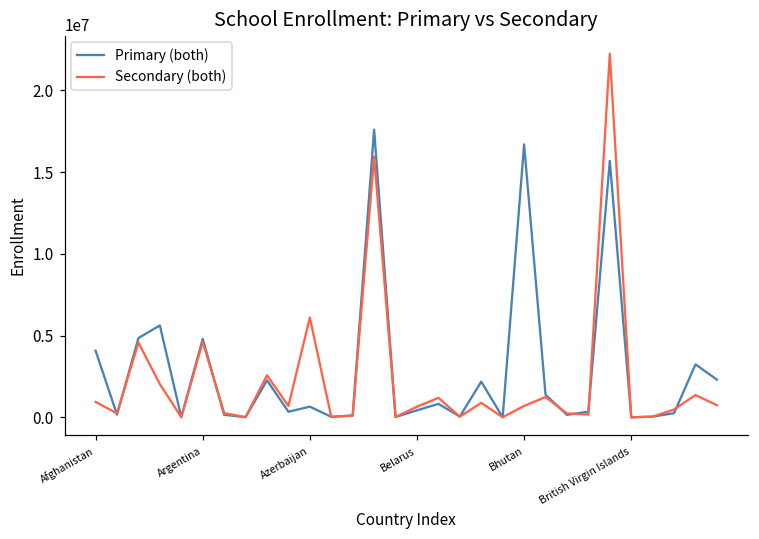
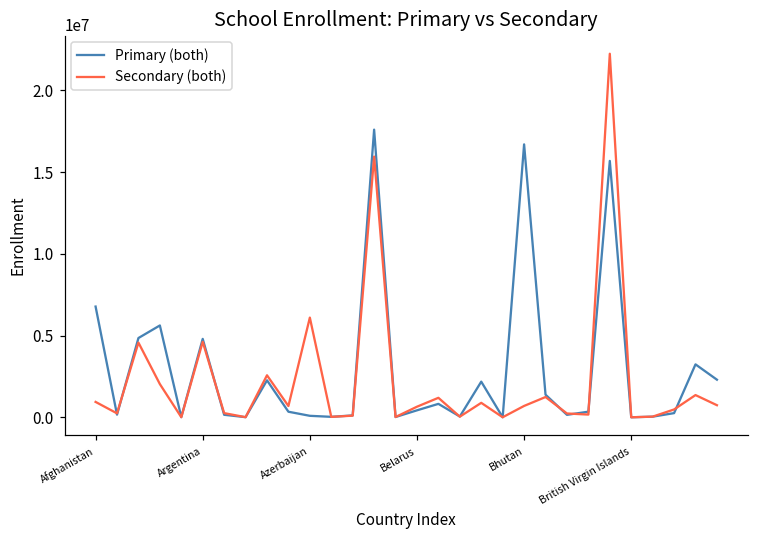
  {
    "Primary (both)": {
-     "Afghanistan": 4100000,
+     "Afghanistan": 6800000,
      "Argentina": 4800000,
-     "Azerbaijan": 700000,
+     "Azerbaijan": 100000,
      "Belarus": 400000,
      "Bhutan": 16700000
    },
    "Secondary (both)": {
      "Afghanistan": 900000,
      "Argentina": 4600000,
      "Azerbaijan": 6100000,
      "Belarus": 600000,
      "Bhutan": 700000
    }
  }
